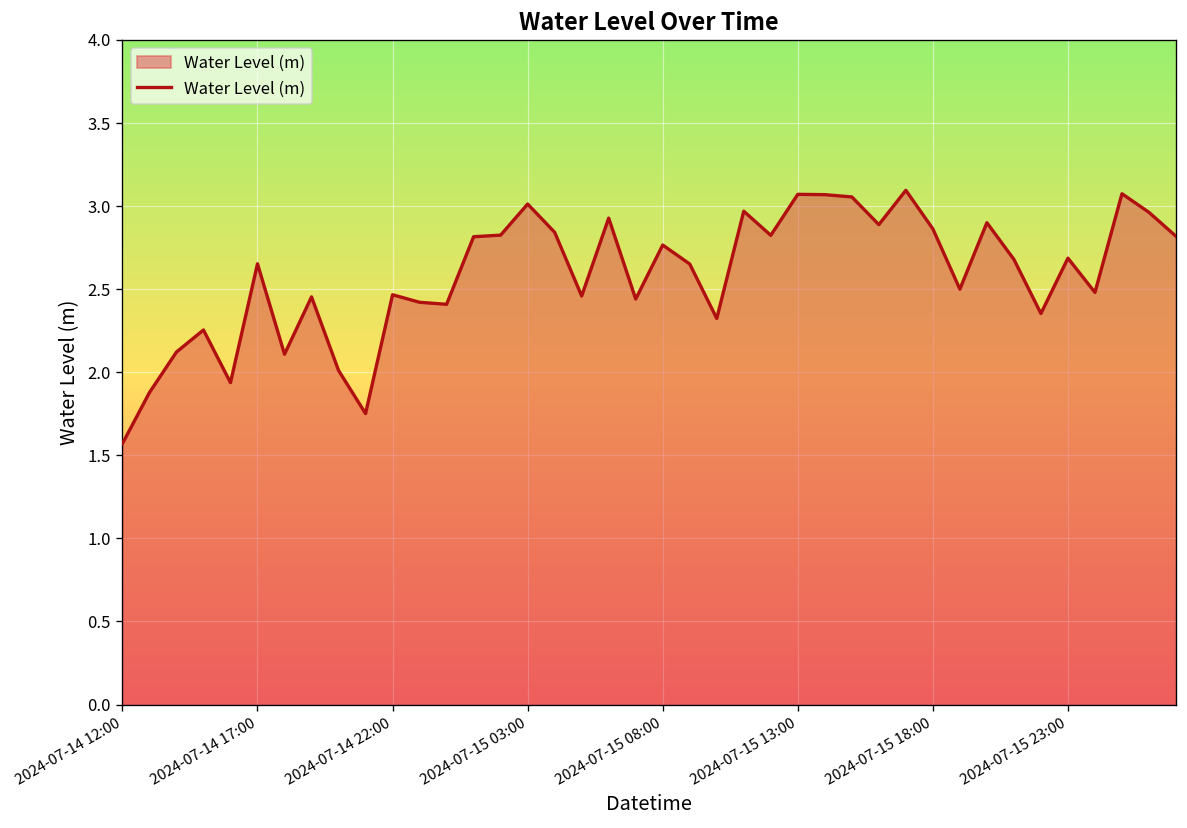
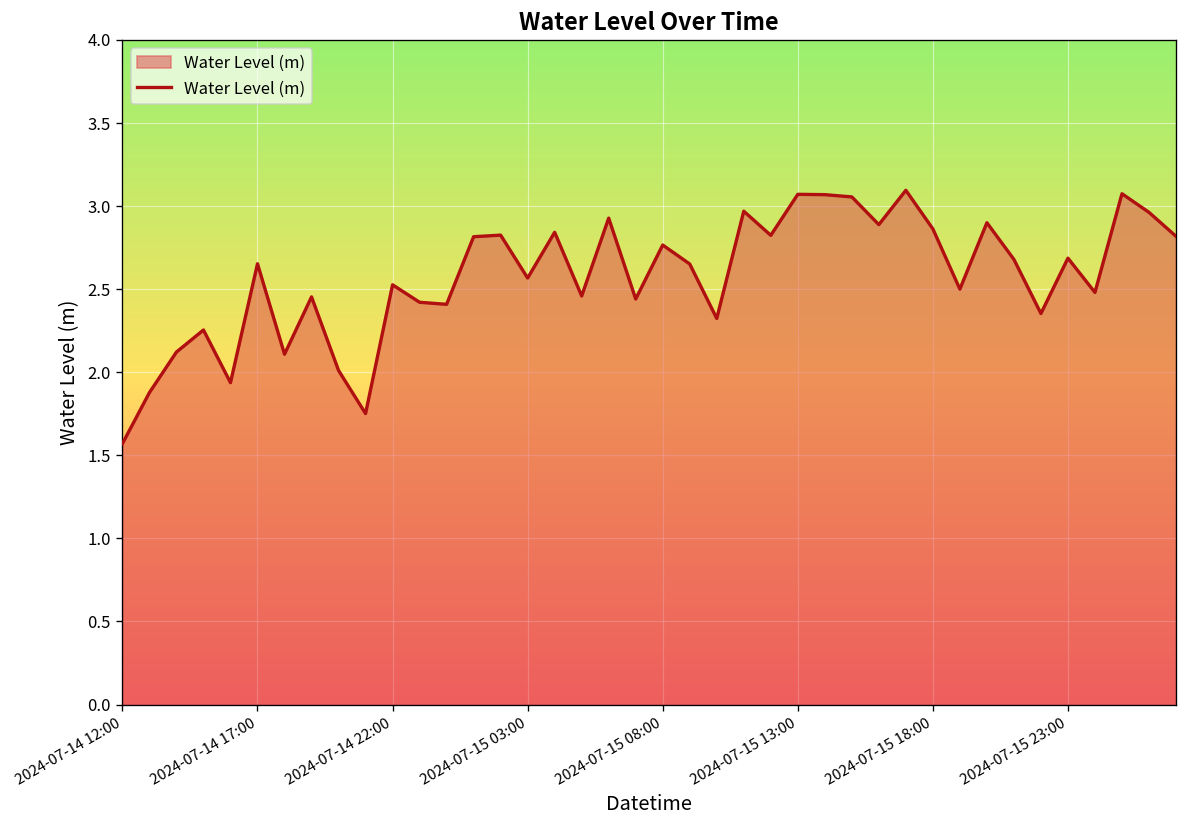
  {
    "2024-07-14 12:00": 1.57,
    "2024-07-14 17:00": 2.65,
-   "2024-07-14 22:00": 2.47,
-   "2024-07-15 03:00": 3.01,
+   "2024-07-14 22:00": 2.53,
+   "2024-07-15 03:00": 2.57,
    "2024-07-15 08:00": 2.77,
    "2024-07-15 13:00": 3.07,
    "2024-07-15 18:00": 2.86,
    "2024-07-15 23:00": 2.69
  }
